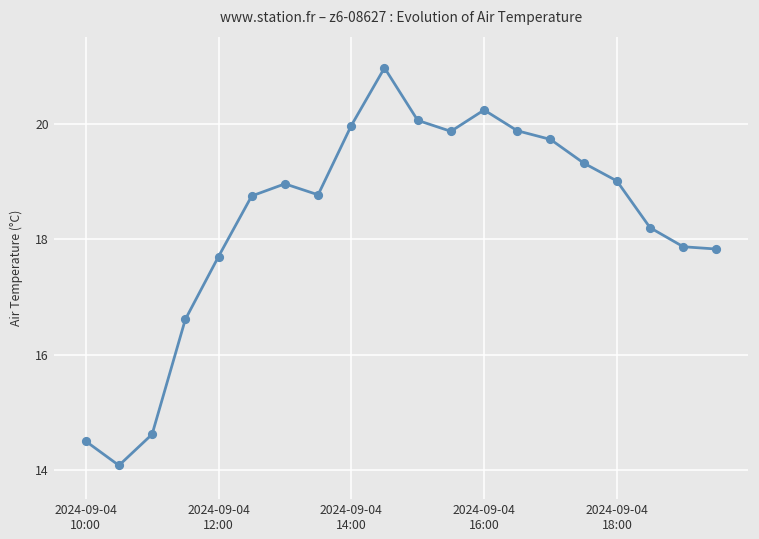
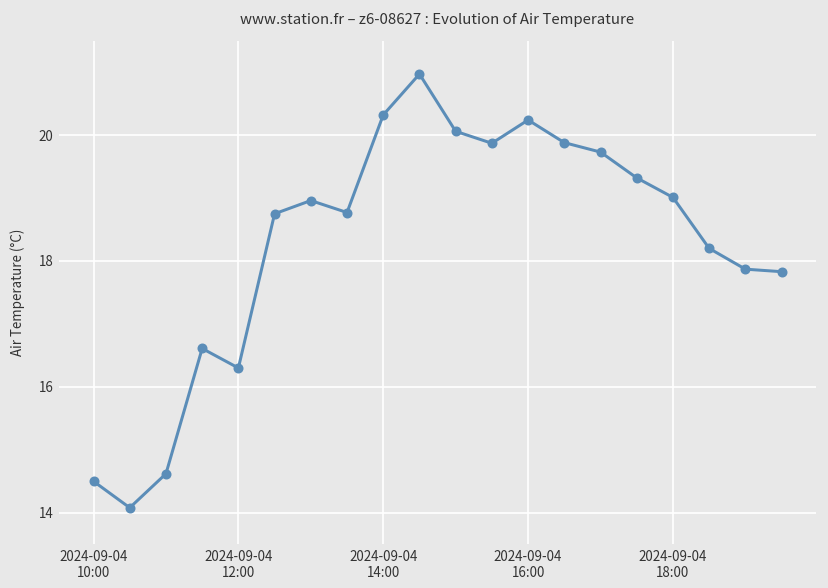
  {
    "2024-09-04 10:00": 14.5,
-   "2024-09-04 12:00": 17.7,
-   "2024-09-04 14:00": 20.0,
+   "2024-09-04 12:00": 16.3,
+   "2024-09-04 14:00": 20.3,
    "2024-09-04 16:00": 20.2,
    "2024-09-04 18:00": 19.0
  }
